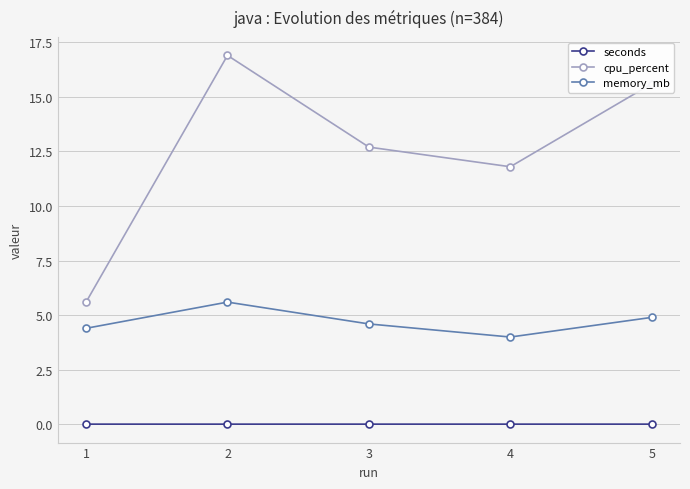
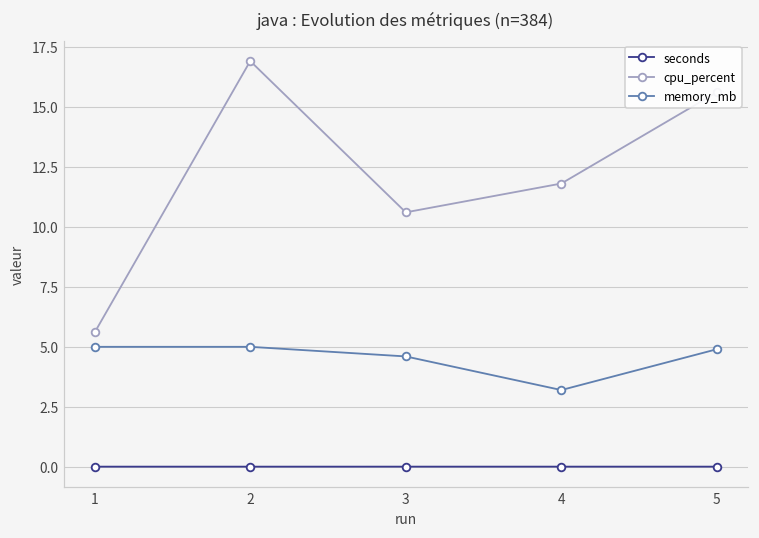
  {
    "seconds": {
      "1": 0.0,
      "2": 0.0,
      "3": 0.0,
      "4": 0.0,
      "5": 0.0
    },
    "cpu_percent": {
      "1": 5.6,
      "2": 16.9,
-     "3": 12.7,
+     "3": 10.6,
      "4": 11.8
    },
    "memory_mb": {
-     "1": 4.4,
-     "2": 5.6,
+     "1": 5.0,
+     "2": 5.0,
      "3": 4.6,
-     "4": 4.0,
+     "4": 3.2,
      "5": 4.9
    }
  }
